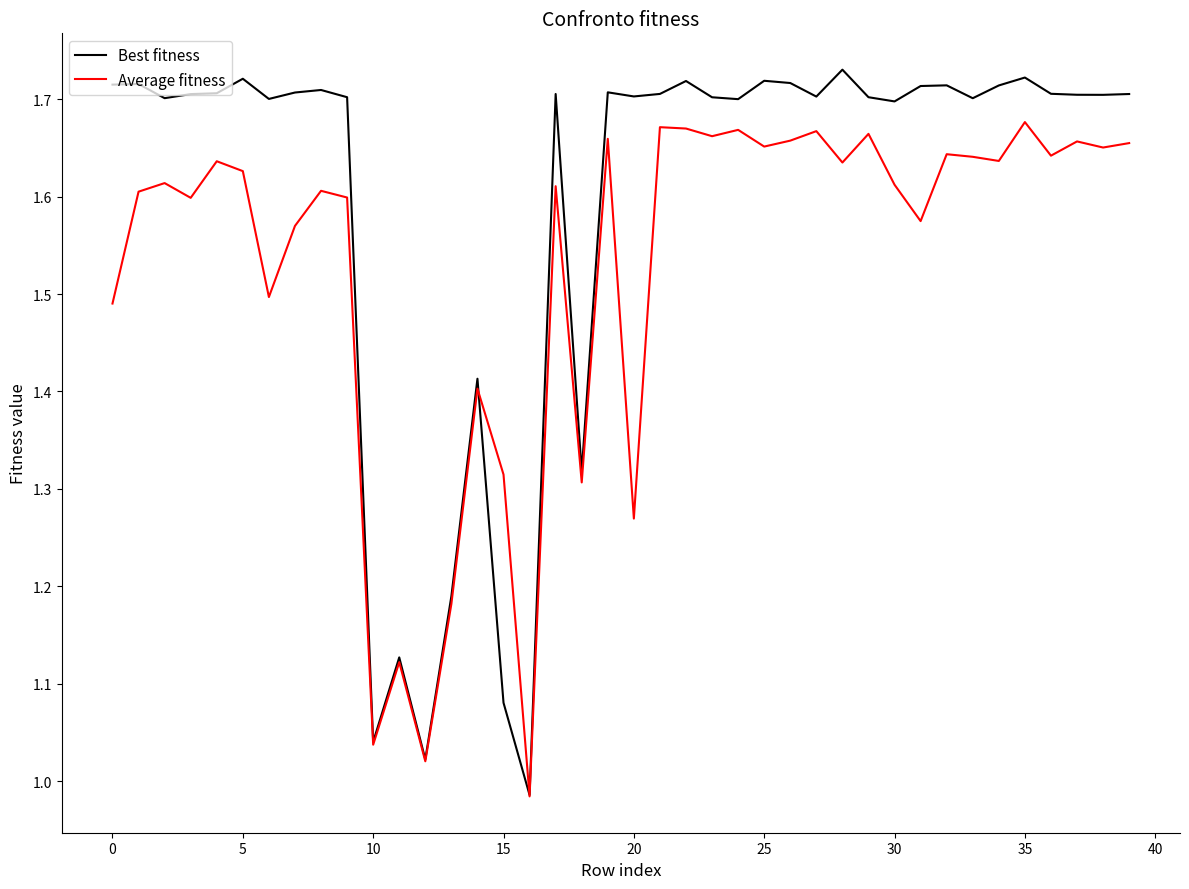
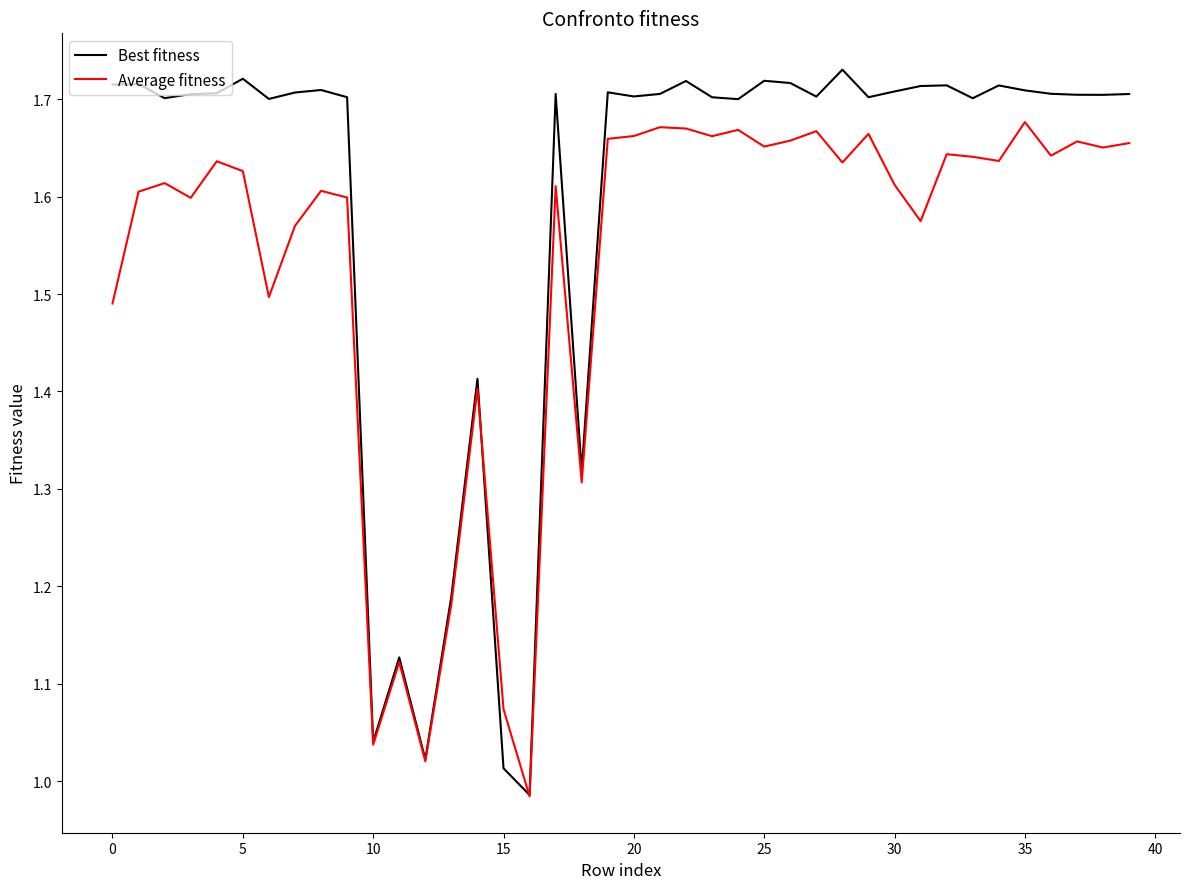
  {
    "Best fitness": {
      "5": 1.72,
      "10": 1.04,
-     "15": 1.08,
+     "15": 1.01,
      "20": 1.70,
      "25": 1.72,
-     "30": 1.70,
-     "35": 1.72
+     "30": 1.71,
+     "35": 1.71
    },
    "Average fitness": {
      "0": 1.49,
      "5": 1.63,
      "10": 1.04,
-     "15": 1.31,
-     "20": 1.27,
+     "15": 1.07,
+     "20": 1.66,
      "25": 1.65,
      "30": 1.61,
      "35": 1.68
    }
  }
